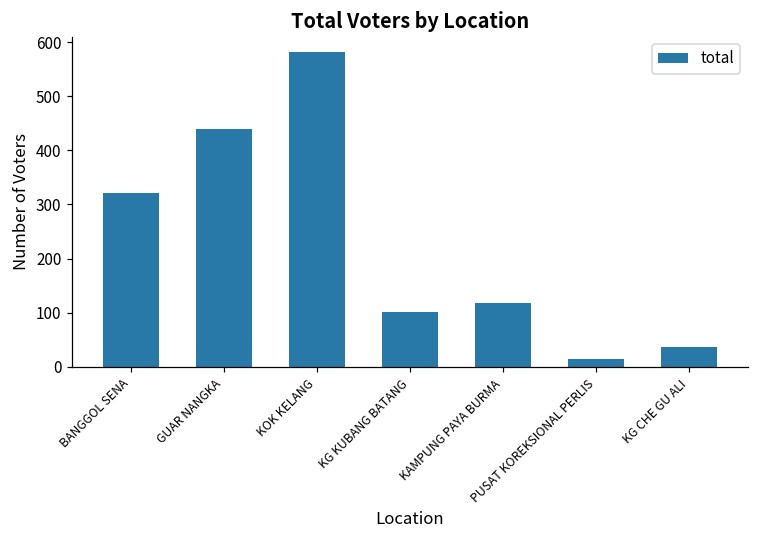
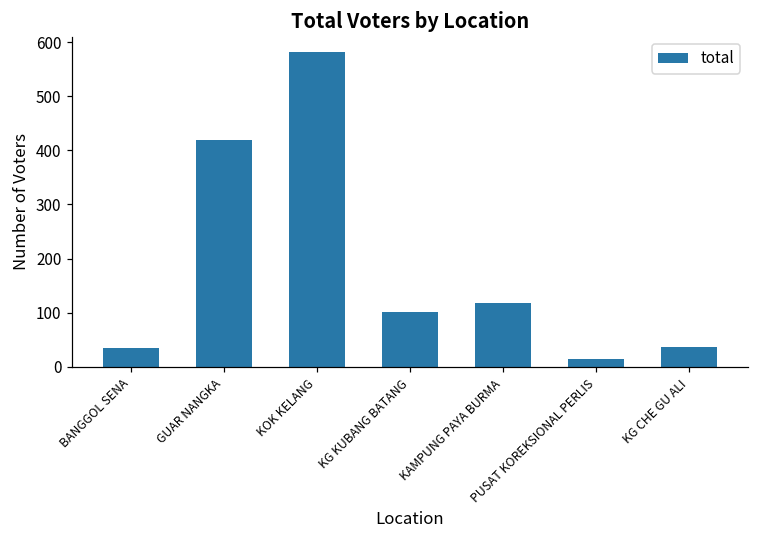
  {
-   "BANGGOL SENA": 320,
-   "GUAR NANGKA": 440,
+   "BANGGOL SENA": 30,
+   "GUAR NANGKA": 420,
    "KOK KELANG": 580,
    "KG KUBANG BATANG": 100,
    "KAMPUNG PAYA BURMA": 120,
    "PUSAT KOREKSIONAL PERLIS": 20,
    "KG CHE GU ALI": 40
  }
